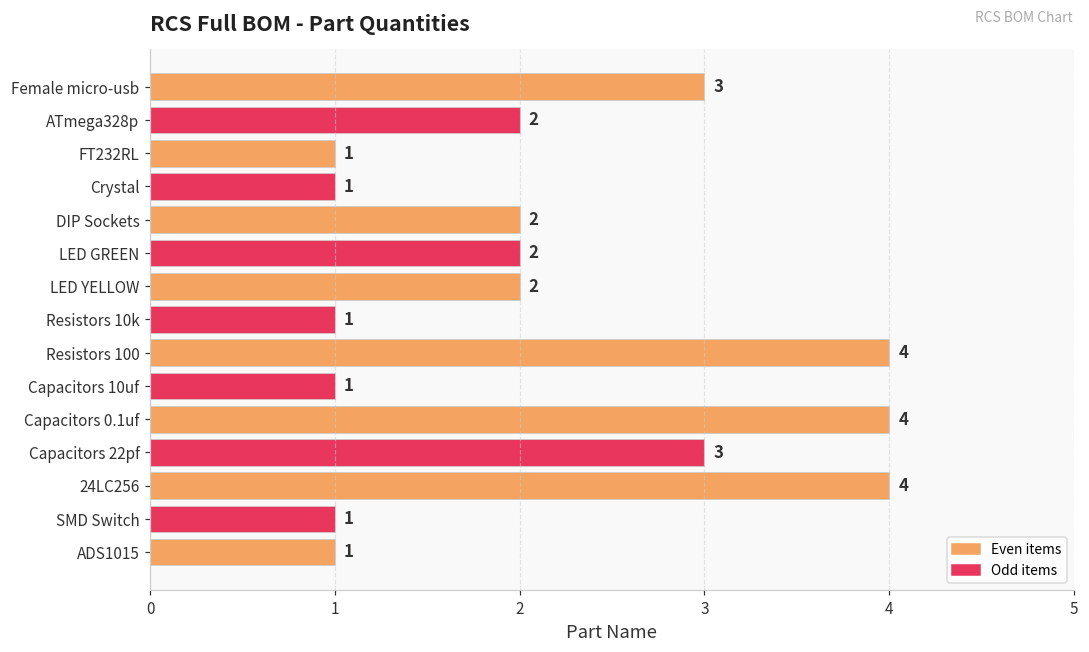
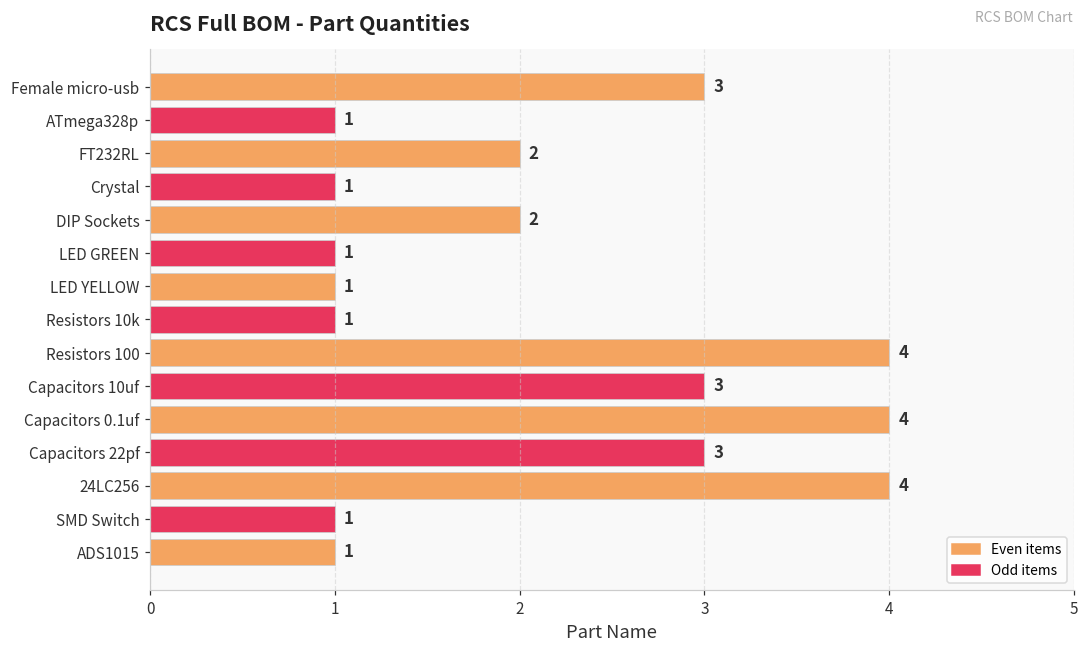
  {
    "Female micro-usb": 3,
-   "ATmega328p": 2,
-   "FT232RL": 1,
+   "ATmega328p": 1,
+   "FT232RL": 2,
    "Crystal": 1,
    "DIP Sockets": 2,
-   "LED GREEN": 2,
-   "LED YELLOW": 2,
+   "LED GREEN": 1,
+   "LED YELLOW": 1,
    "Resistors 10k": 1,
    "Resistors 100": 4,
-   "Capacitors 10uf": 1,
+   "Capacitors 10uf": 3,
    "Capacitors 0.1uf": 4,
    "Capacitors 22pf": 3,
    "24LC256": 4,
    "SMD Switch": 1,
    "ADS1015": 1
  }
